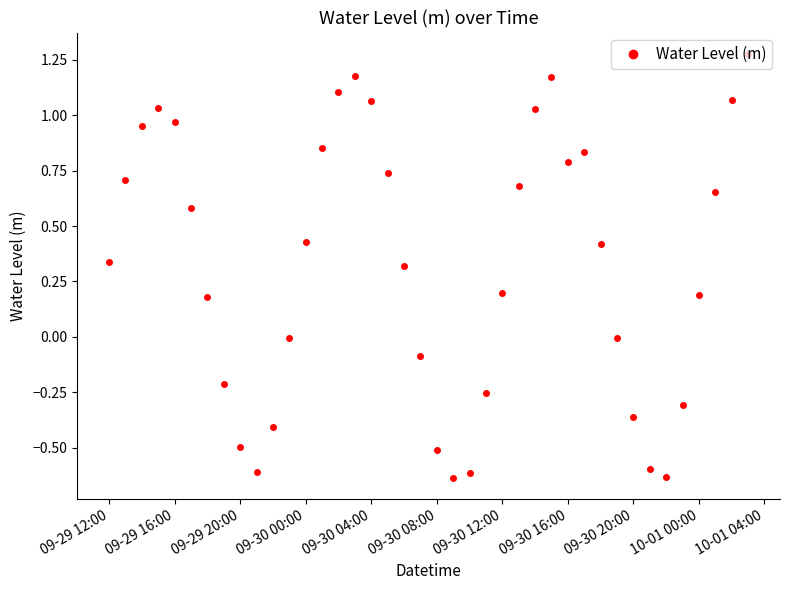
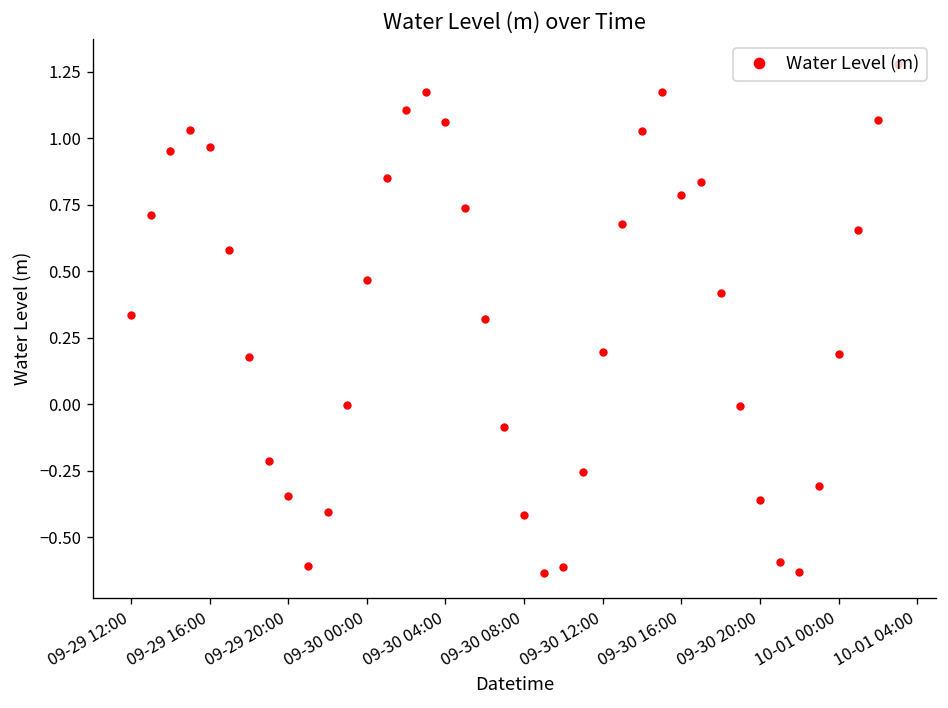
  {
    "09-29 12:00": 0.34,
    "09-29 16:00": 0.97,
-   "09-29 20:00": -0.50,
-   "09-30 00:00": 0.43,
+   "09-29 20:00": -0.35,
+   "09-30 00:00": 0.47,
    "09-30 04:00": 1.06,
-   "09-30 08:00": -0.51,
+   "09-30 08:00": -0.41,
    "09-30 12:00": 0.20,
    "09-30 16:00": 0.79,
    "09-30 20:00": -0.36,
    "10-01 00:00": 0.19
  }
